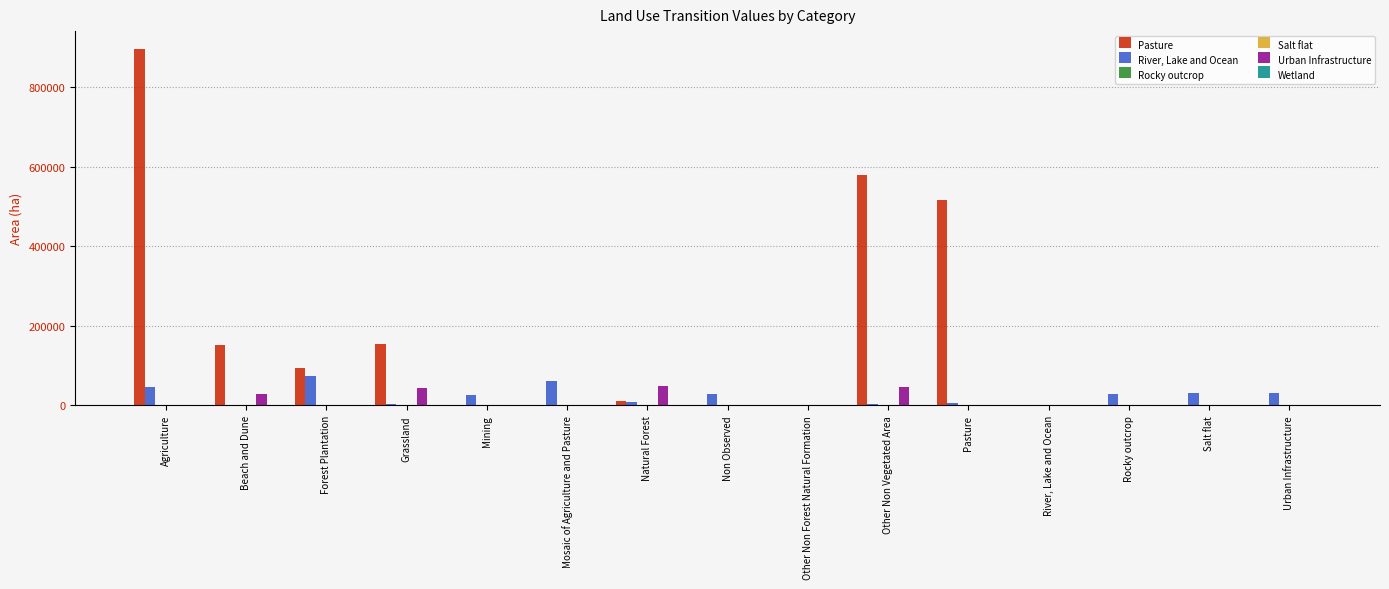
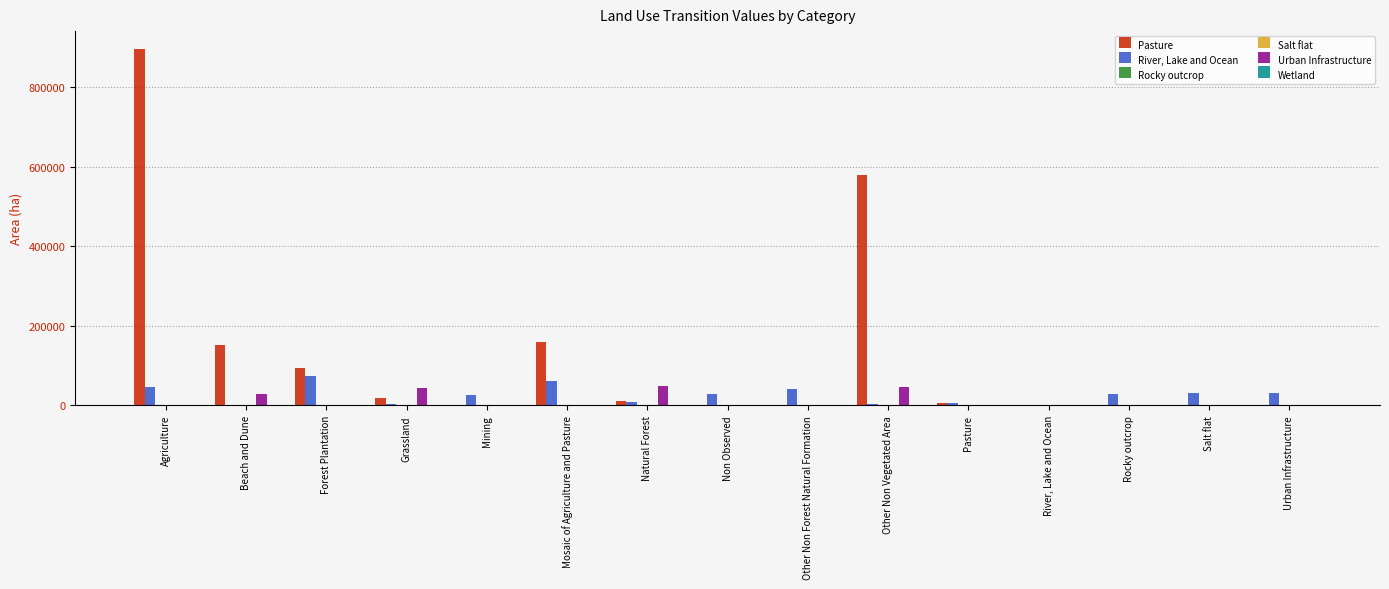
  {
    "Pasture": {
      "Agriculture": 900000,
      "Beach and Dune": 150000,
      "Forest Plantation": 90000,
-     "Grassland": 150000,
-     "Mosaic of Agriculture and Pasture": 0,
+     "Grassland": 20000,
+     "Mosaic of Agriculture and Pasture": 160000,
      "Natural Forest": 10000,
      "Other Non Forest Natural Formation": 0,
      "Other Non Vegetated Area": 580000,
-     "Pasture": 520000,
+     "Pasture": 10000,
      "River, Lake and Ocean": 0,
      "Rocky outcrop": 0,
      "Salt flat": 0,
      "Urban Infrastructure": 0
    },
    "River, Lake and Ocean": {
      "Agriculture": 50000,
      "Forest Plantation": 70000,
      "Mining": 30000,
      "Mosaic of Agriculture and Pasture": 60000,
      "Natural Forest": 10000,
      "Non Observed": 30000,
-     "Other Non Forest Natural Formation": 0,
+     "Other Non Forest Natural Formation": 40000,
      "Pasture": 10000,
      "River, Lake and Ocean": 0,
      "Rocky outcrop": 30000,
      "Salt flat": 30000,
      "Urban Infrastructure": 30000
    },
    "Rocky outcrop": {
      "Agriculture": 0,
      "Beach and Dune": 0,
      "Forest Plantation": 0,
      "Grassland": 0,
      "Mining": 0,
      "Mosaic of Agriculture and Pasture": 0,
      "Natural Forest": 0,
      "Non Observed": 0,
      "Other Non Forest Natural Formation": 0,
      "Other Non Vegetated Area": 0,
      "Pasture": 0,
      "River, Lake and Ocean": 0,
      "Rocky outcrop": 0,
      "Salt flat": 0,
      "Urban Infrastructure": 0
    },
    "Salt flat": {
      "Agriculture": 0,
      "Beach and Dune": 0,
      "Forest Plantation": 0,
      "Grassland": 0,
      "Mining": 0,
      "Mosaic of Agriculture and Pasture": 0,
      "Natural Forest": 0,
      "Non Observed": 0,
      "Other Non Forest Natural Formation": 0,
      "Other Non Vegetated Area": 0,
      "Pasture": 0,
      "River, Lake and Ocean": 0,
      "Rocky outcrop": 0,
      "Salt flat": 0,
      "Urban Infrastructure": 0
    },
    "Urban Infrastructure": {
      "Beach and Dune": 30000,
      "Forest Plantation": 0,
      "Grassland": 40000,
      "Mining": 0,
      "Mosaic of Agriculture and Pasture": 0,
      "Natural Forest": 50000,
      "Non Observed": 0,
      "Other Non Forest Natural Formation": 0,
      "Other Non Vegetated Area": 50000,
      "River, Lake and Ocean": 0,
      "Rocky outcrop": 0,
      "Salt flat": 0,
      "Urban Infrastructure": 0
    },
    "Wetland": {
      "Agriculture": 0,
      "Beach and Dune": 0,
      "Forest Plantation": 0,
      "Grassland": 0,
      "Mining": 0,
      "Mosaic of Agriculture and Pasture": 0,
      "Natural Forest": 0,
      "Non Observed": 0,
      "Other Non Forest Natural Formation": 0,
      "Other Non Vegetated Area": 0,
      "Pasture": 0,
      "River, Lake and Ocean": 0,
      "Rocky outcrop": 0,
      "Salt flat": 0,
      "Urban Infrastructure": 0
    }
  }
